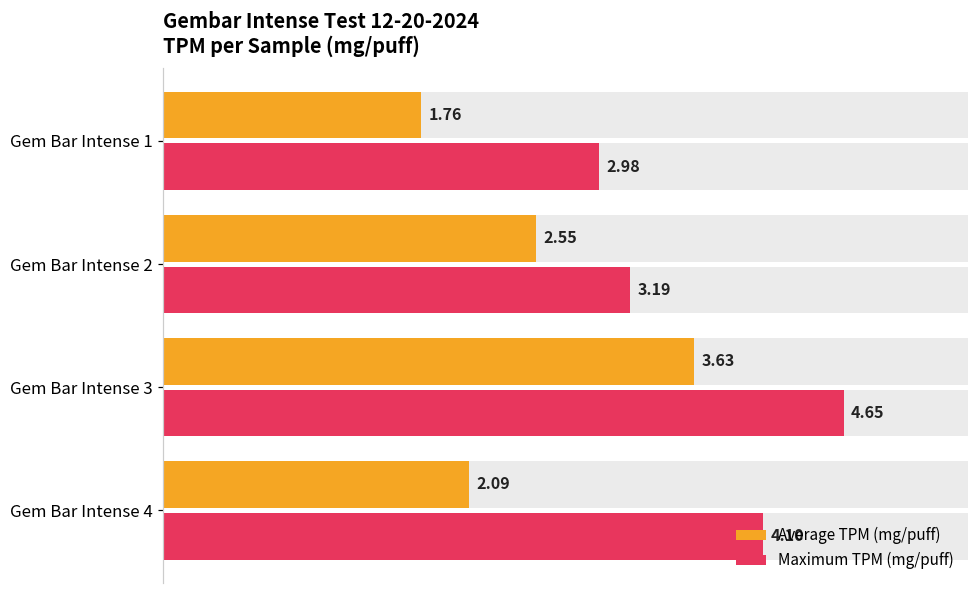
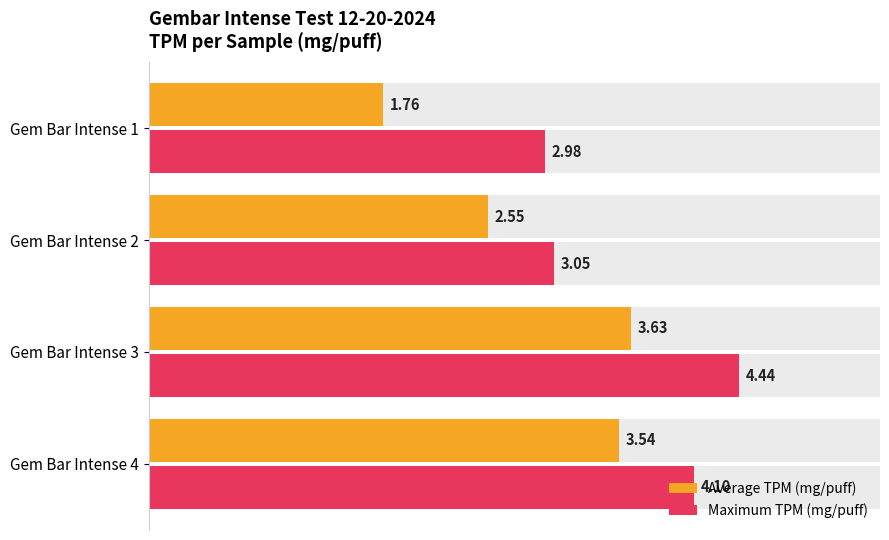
  {
    "Average TPM (mg/puff)": {
-     "Gem Bar Intense 4": 2.09
+     "Gem Bar Intense 4": 3.54
    },
    "Maximum TPM (mg/puff)": {
-     "Gem Bar Intense 2": 3.19,
-     "Gem Bar Intense 3": 4.65
+     "Gem Bar Intense 2": 3.05,
+     "Gem Bar Intense 3": 4.44
    }
  }
